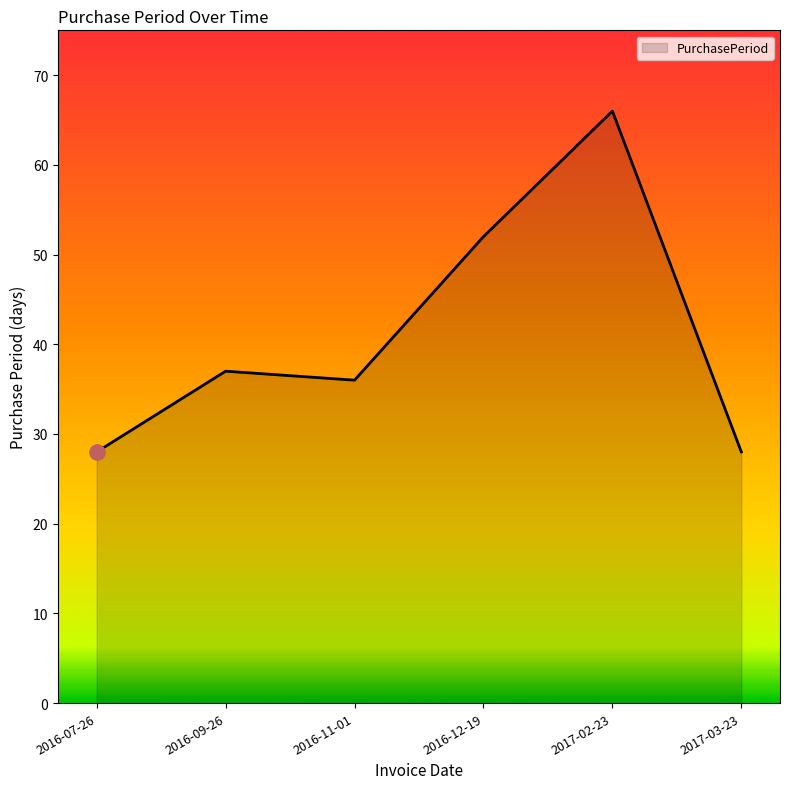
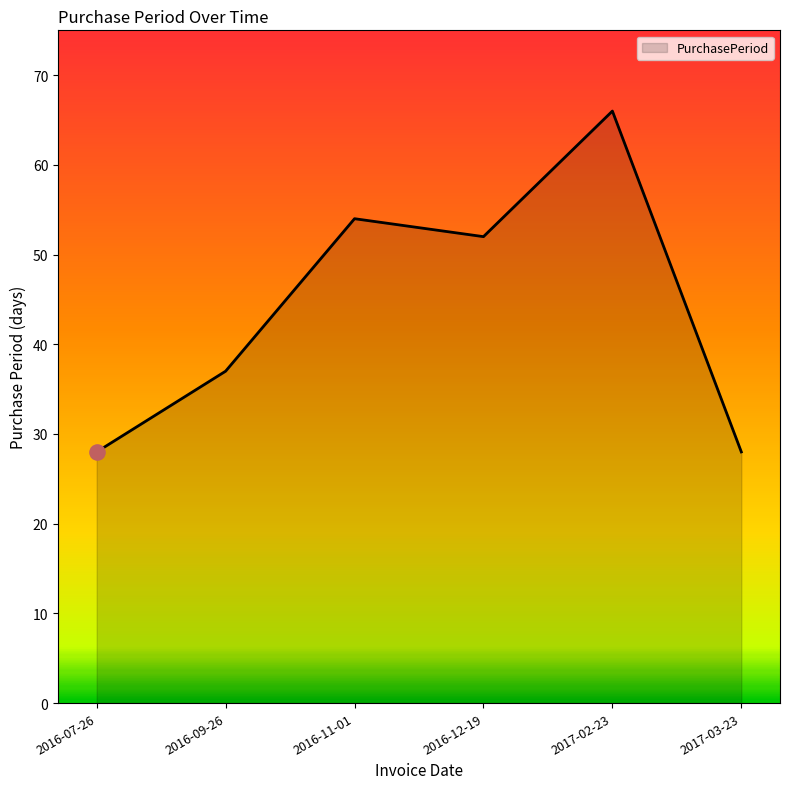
  {
    "PurchasePeriod": {
      "2016-09-26": 37,
-     "2016-11-01": 36,
+     "2016-11-01": 54,
      "2016-12-19": 52,
      "2017-02-23": 66,
      "2017-03-23": 28
    }
  }
